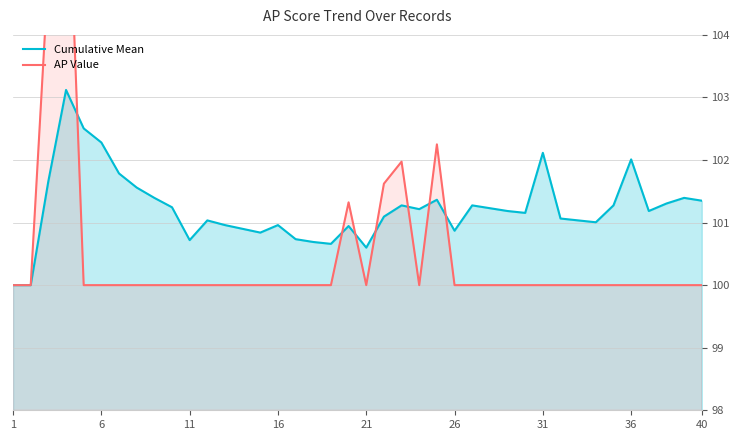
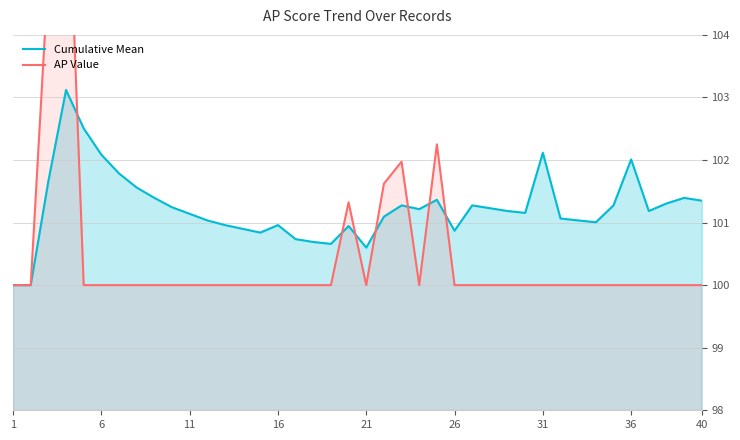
  {
    "Cumulative Mean": {
-     "6": 102.3,
-     "11": 100.7,
+     "6": 102.1,
+     "11": 101.1,
      "16": 101.0,
      "21": 100.6,
      "26": 100.9,
      "31": 102.1,
      "36": 102.0,
      "40": 101.4
    },
    "AP Value": {
      "6": 100.0,
      "11": 100.0,
      "16": 100.0,
      "21": 100.0,
      "26": 100.0,
      "31": 100.0,
      "36": 100.0,
      "40": 100.0
    }
  }
